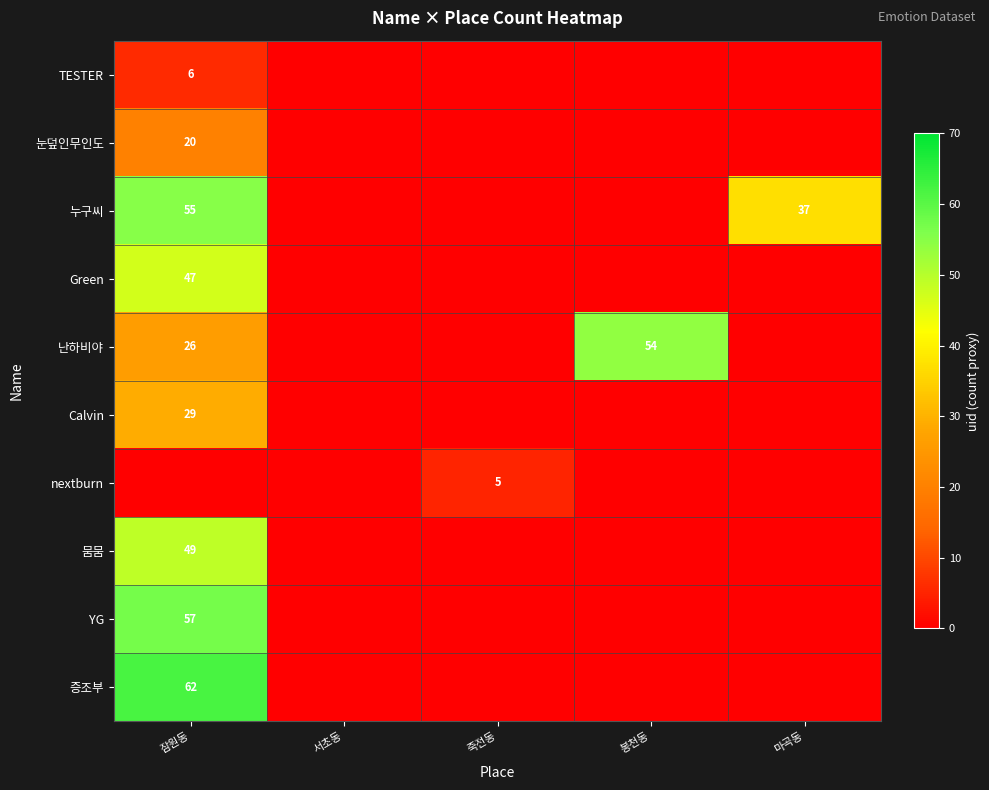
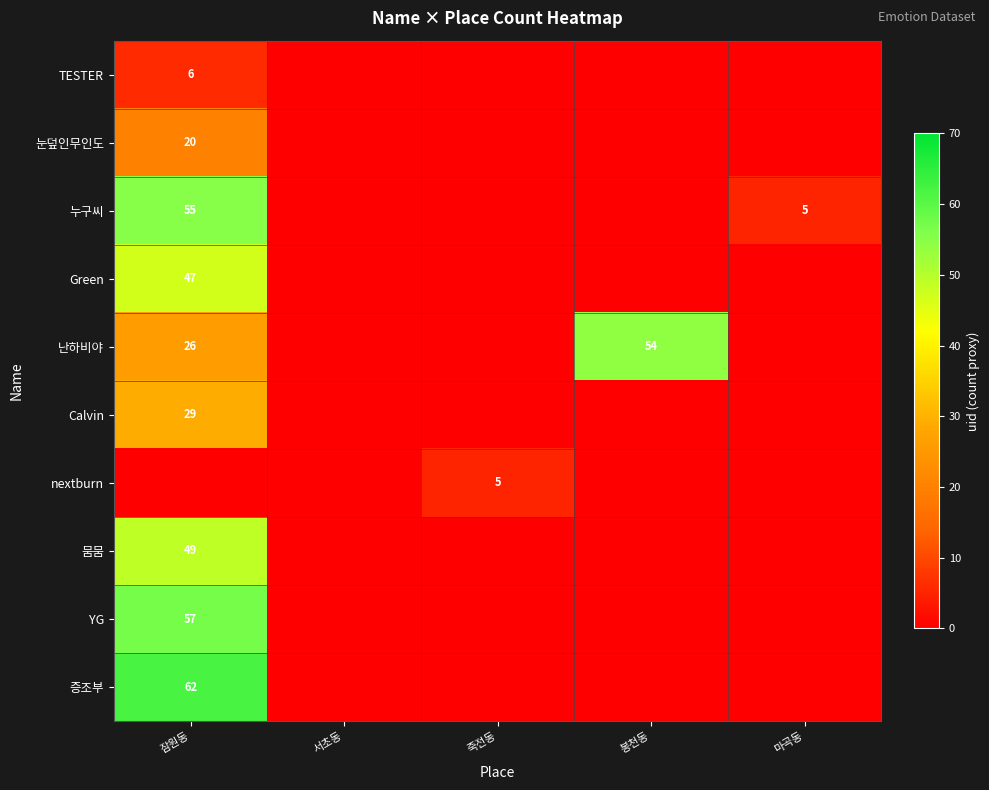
  {
    "TESTER": {
      "잠원동": 6
    },
    "눈덮인무인도": {
      "잠원동": 20
    },
    "누구씨": {
      "잠원동": 55,
-     "마곡동": 37
+     "마곡동": 5
    },
    "Green": {
      "잠원동": 47
    },
    "난하비야": {
      "잠원동": 26,
      "봉천동": 54
    },
    "Calvin": {
      "잠원동": 29
    },
    "nextburn": {
      "죽전동": 5
    },
    "뭄뭄": {
      "잠원동": 49
    },
    "YG": {
      "잠원동": 57
    },
    "증조부": {
      "잠원동": 62
    }
  }
